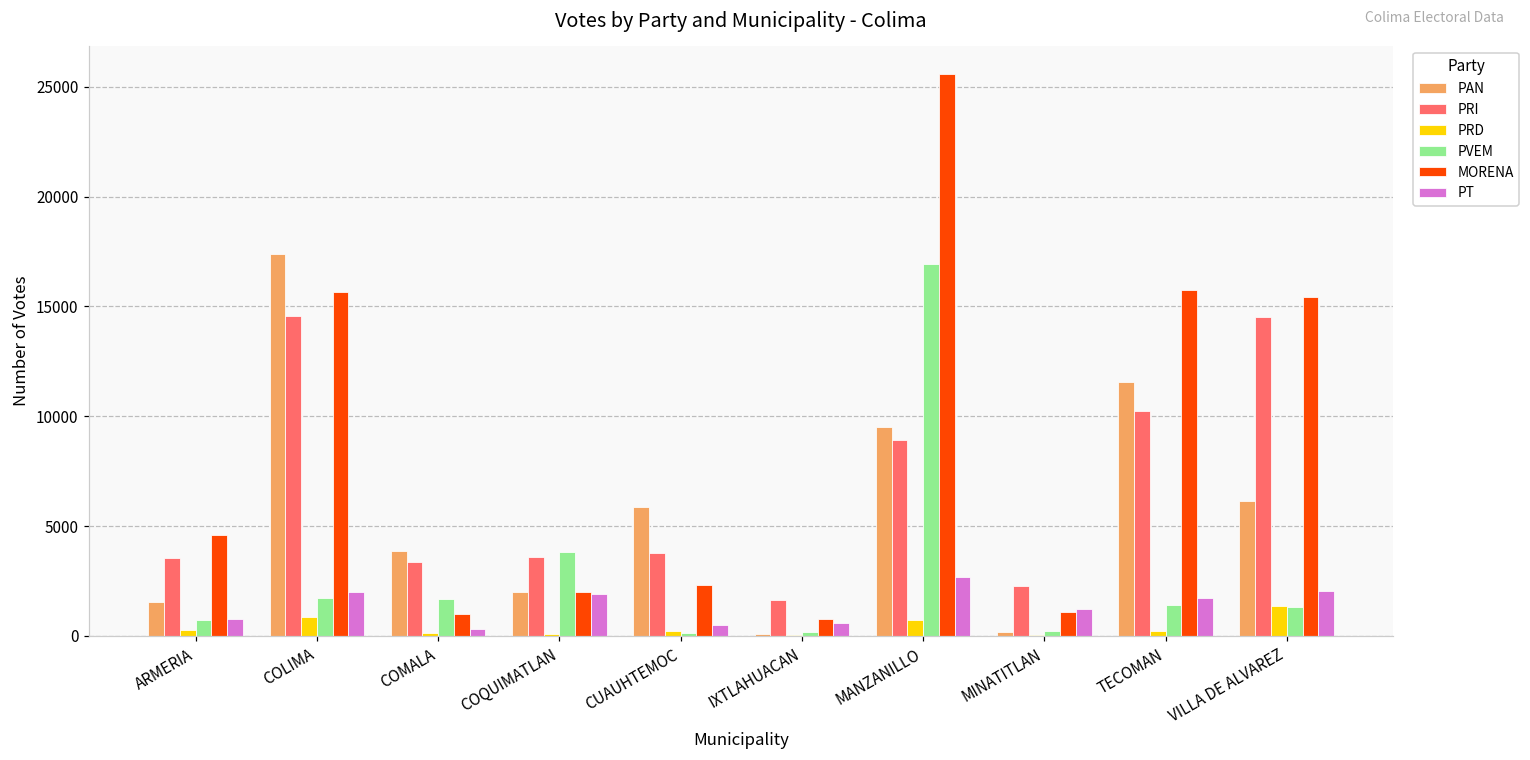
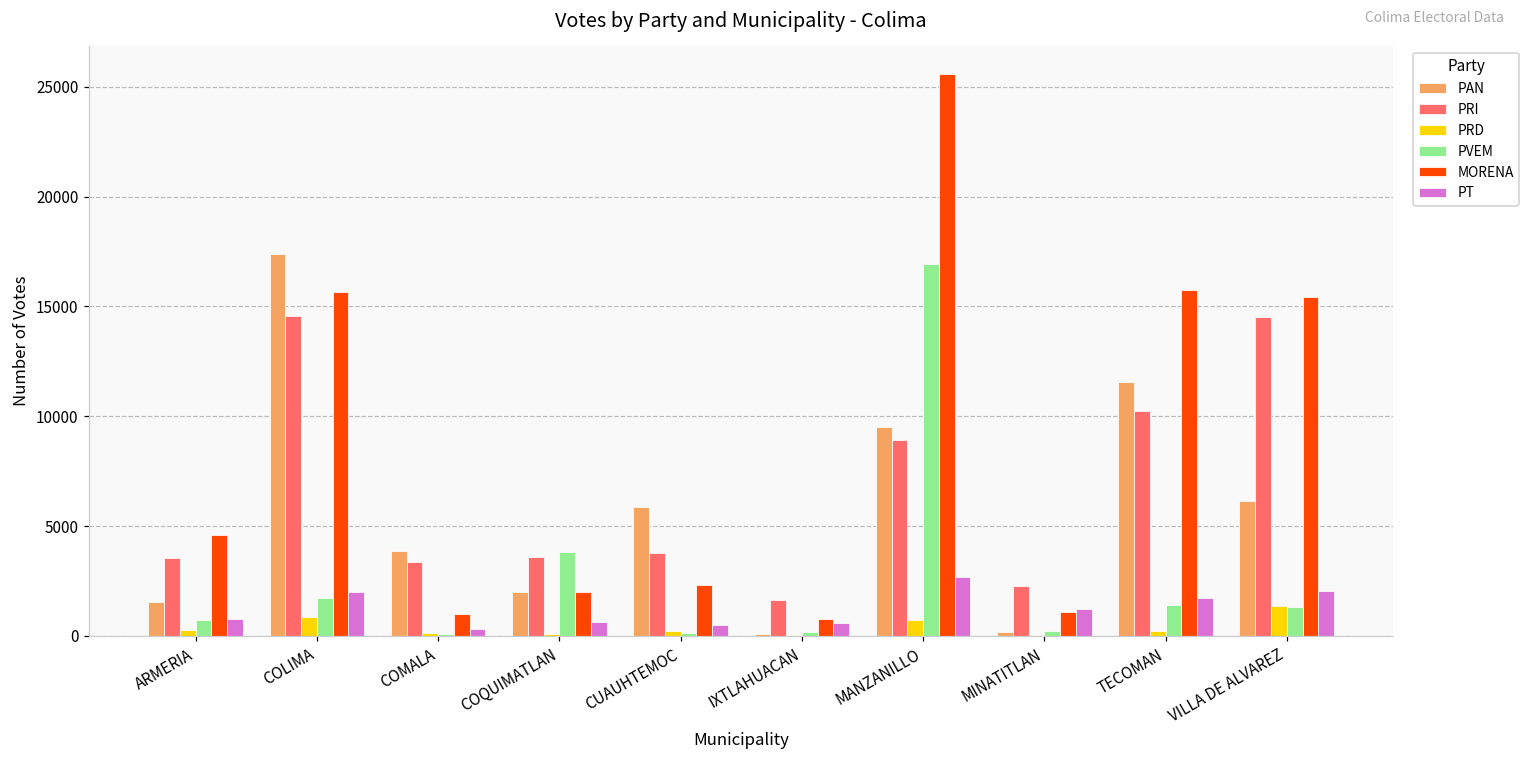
  {
    "PRD": {
      "ARMERIA": 300,
      "COLIMA": 900,
      "CUAUHTEMOC": 200,
      "MANZANILLO": 700,
      "TECOMAN": 200,
      "VILLA DE ALVAREZ": 1300
    },
    "PVEM": {
      "ARMERIA": 700,
      "COLIMA": 1700,
-     "COMALA": 1700,
+     "COMALA": 100,
      "COQUIMATLAN": 3800,
      "IXTLAHUACAN": 200,
      "MANZANILLO": 16900,
      "MINATITLAN": 200,
      "TECOMAN": 1400,
      "VILLA DE ALVAREZ": 1300
    },
    "MORENA": {
      "ARMERIA": 4600,
      "COLIMA": 15600,
      "COMALA": 1000,
      "COQUIMATLAN": 2000,
      "CUAUHTEMOC": 2300,
      "IXTLAHUACAN": 800,
      "MANZANILLO": 25600,
      "MINATITLAN": 1100,
      "TECOMAN": 15700,
      "VILLA DE ALVAREZ": 15400
    },
    "PT": {
      "ARMERIA": 800,
      "COLIMA": 2000,
      "COMALA": 300,
-     "COQUIMATLAN": 1900,
+     "COQUIMATLAN": 600,
      "CUAUHTEMOC": 500,
      "IXTLAHUACAN": 600,
      "MANZANILLO": 2700,
      "MINATITLAN": 1200,
      "TECOMAN": 1700,
      "VILLA DE ALVAREZ": 2000
    }
  }
